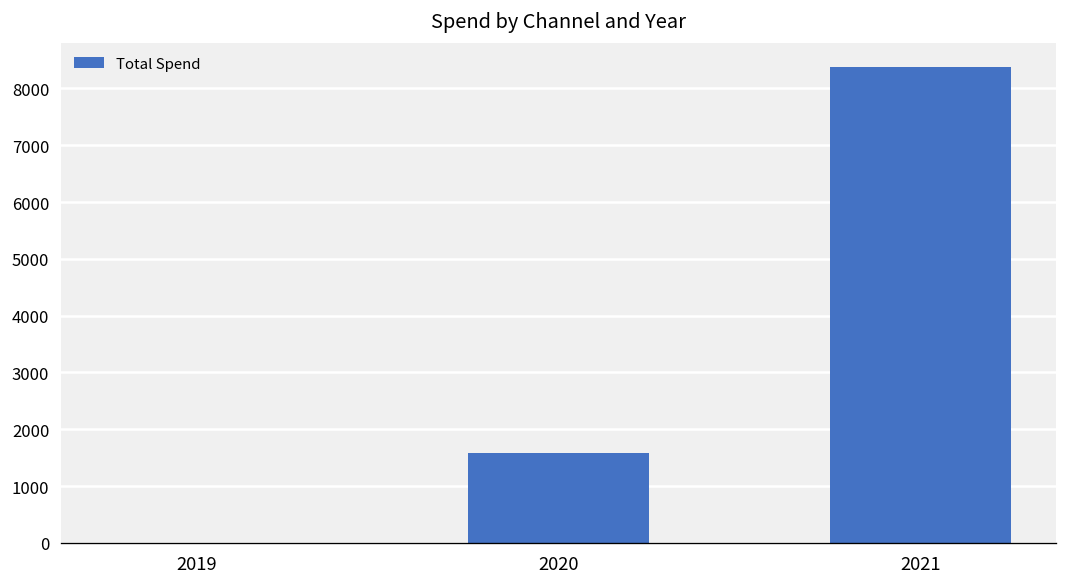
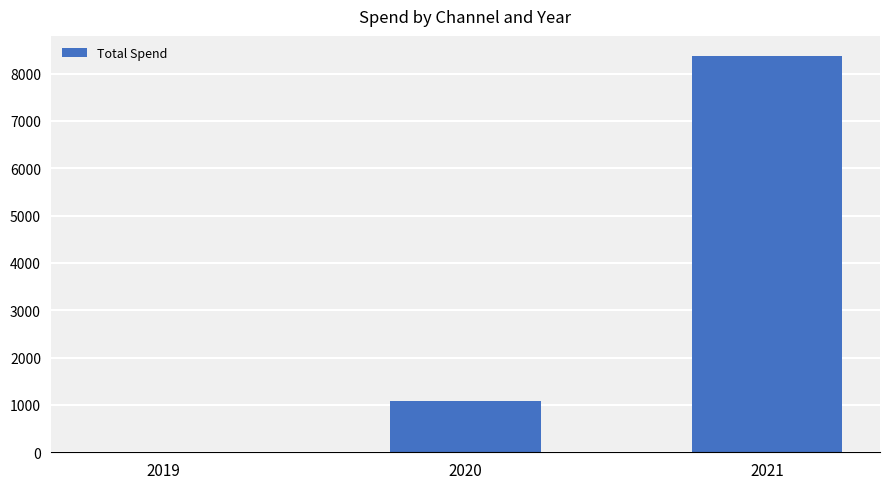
  {
    "2019": 0,
-   "2020": 1600,
+   "2020": 1100,
    "2021": 8400
  }
